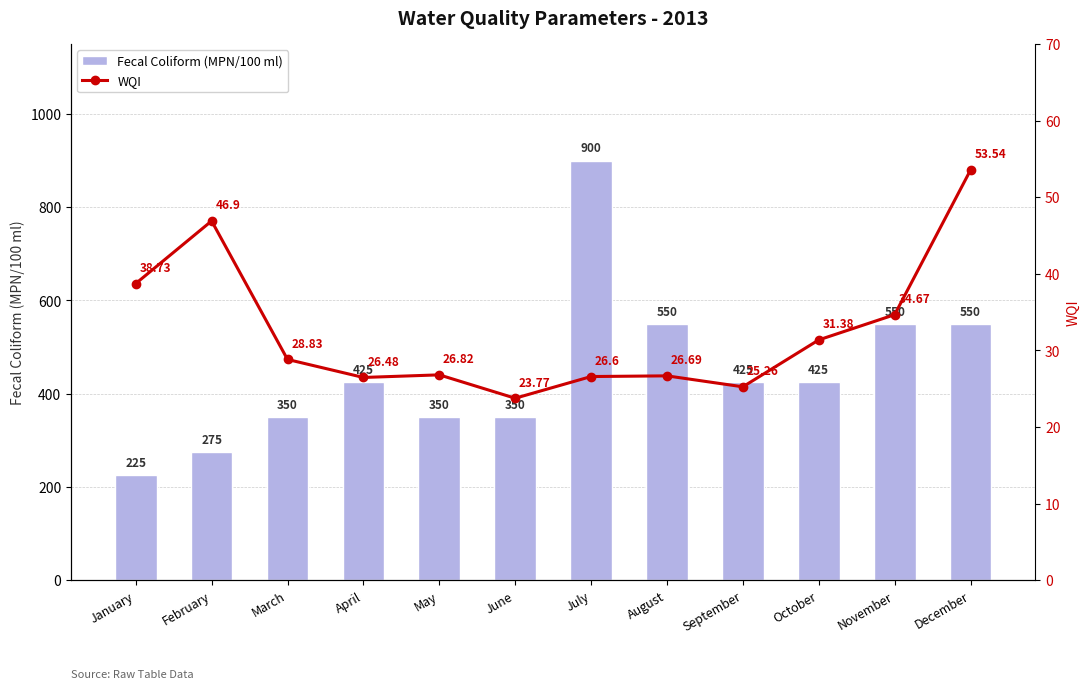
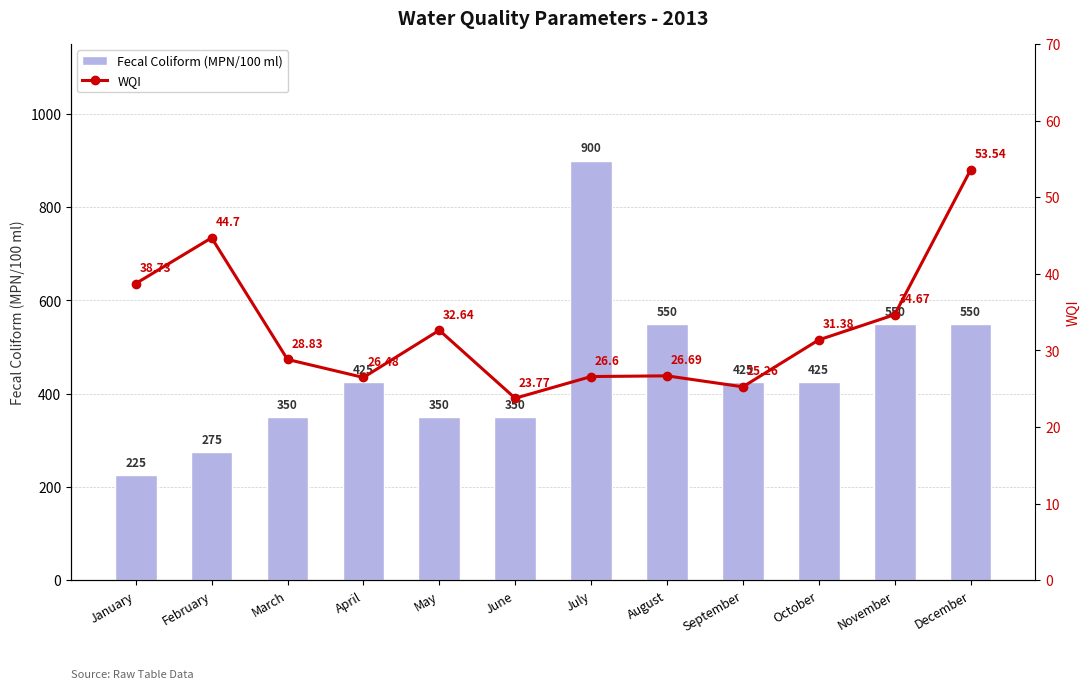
  {
    "Fecal Coliform (MPN/100 ml)": {
      "January": 225,
      "February": 275,
      "March": 350,
      "May": 350,
      "July": 900,
      "August": 550,
      "October": 425,
      "December": 550
    },
    "WQI": {
      "January": 38.73,
-     "February": 46.9,
+     "February": 44.7,
      "March": 28.83,
      "April": 26.48,
-     "May": 26.82,
+     "May": 32.64,
      "June": 23.77,
      "July": 26.6,
      "August": 26.69,
      "October": 31.38,
      "November": 34.67,
      "December": 53.54
    }
  }
